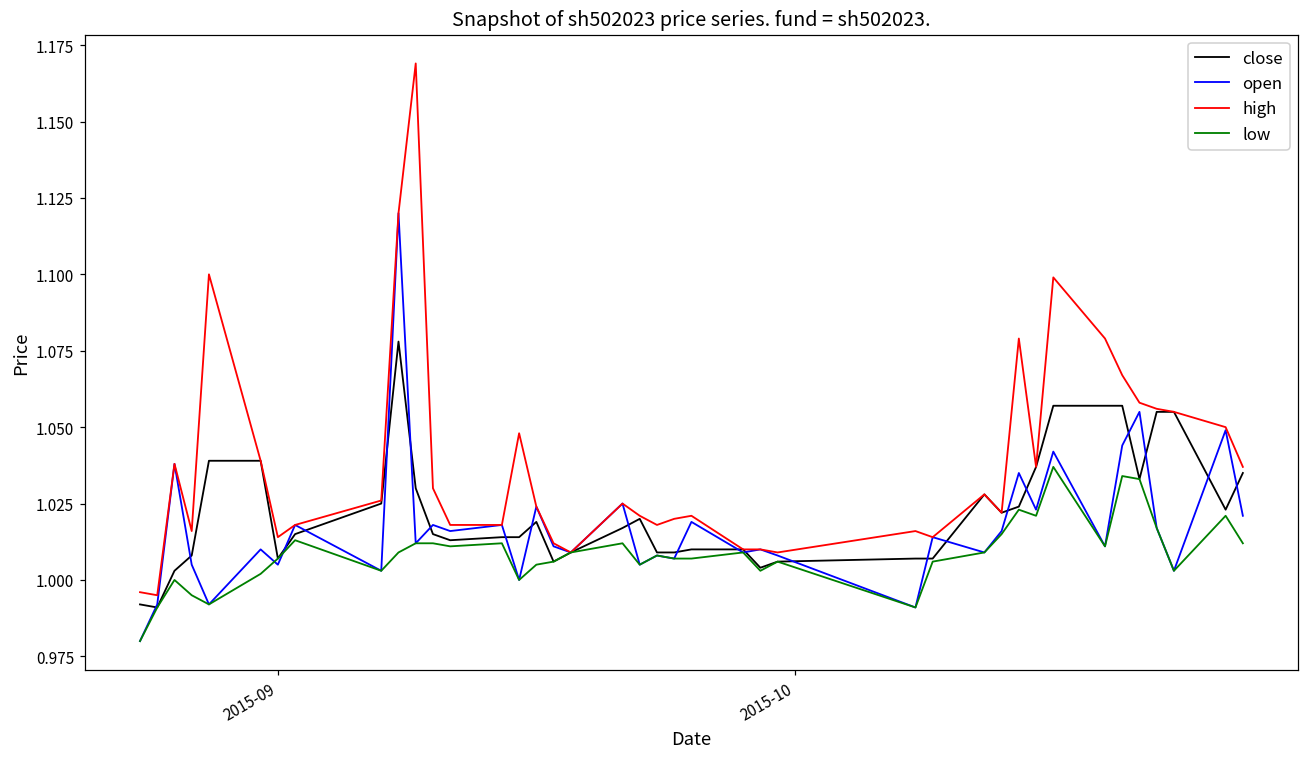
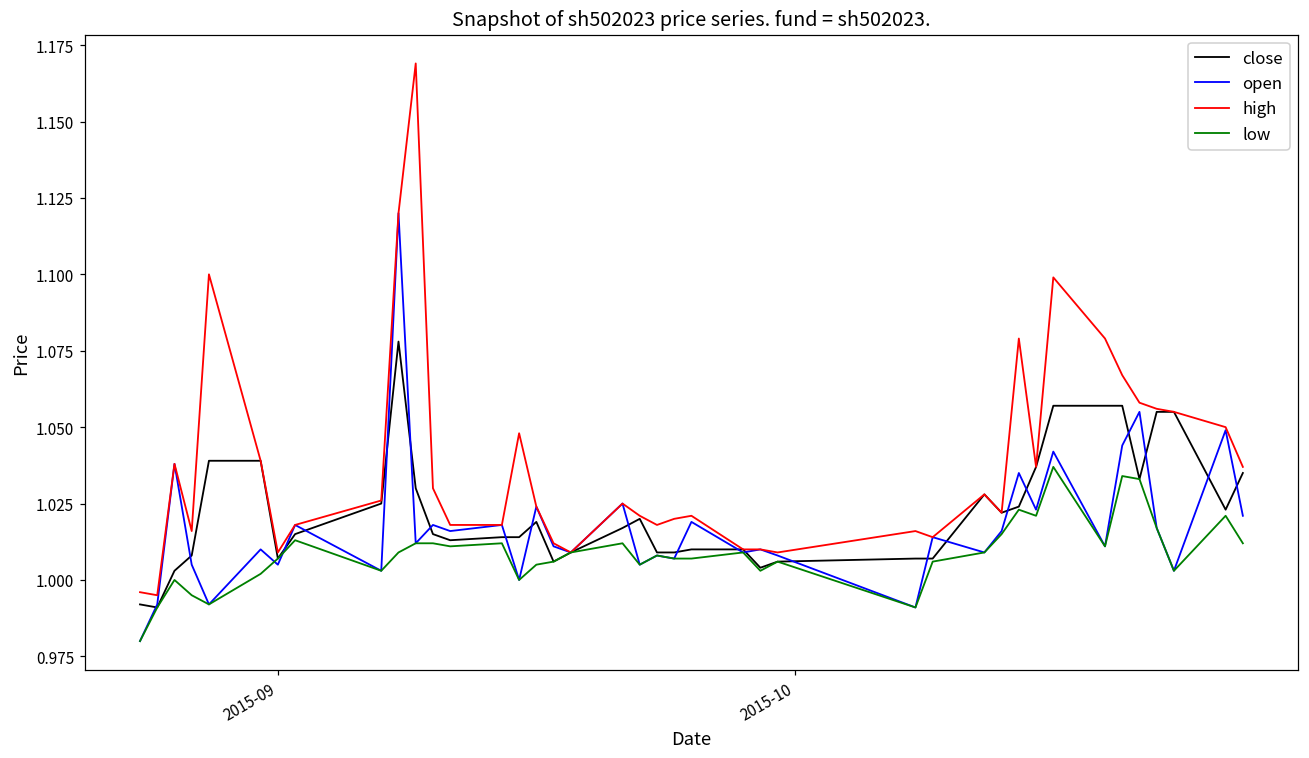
  {
    "open": {
      "2015-09": 1.005
    },
    "high": {
-     "2015-09": 1.014
+     "2015-09": 1.009
    }
  }
